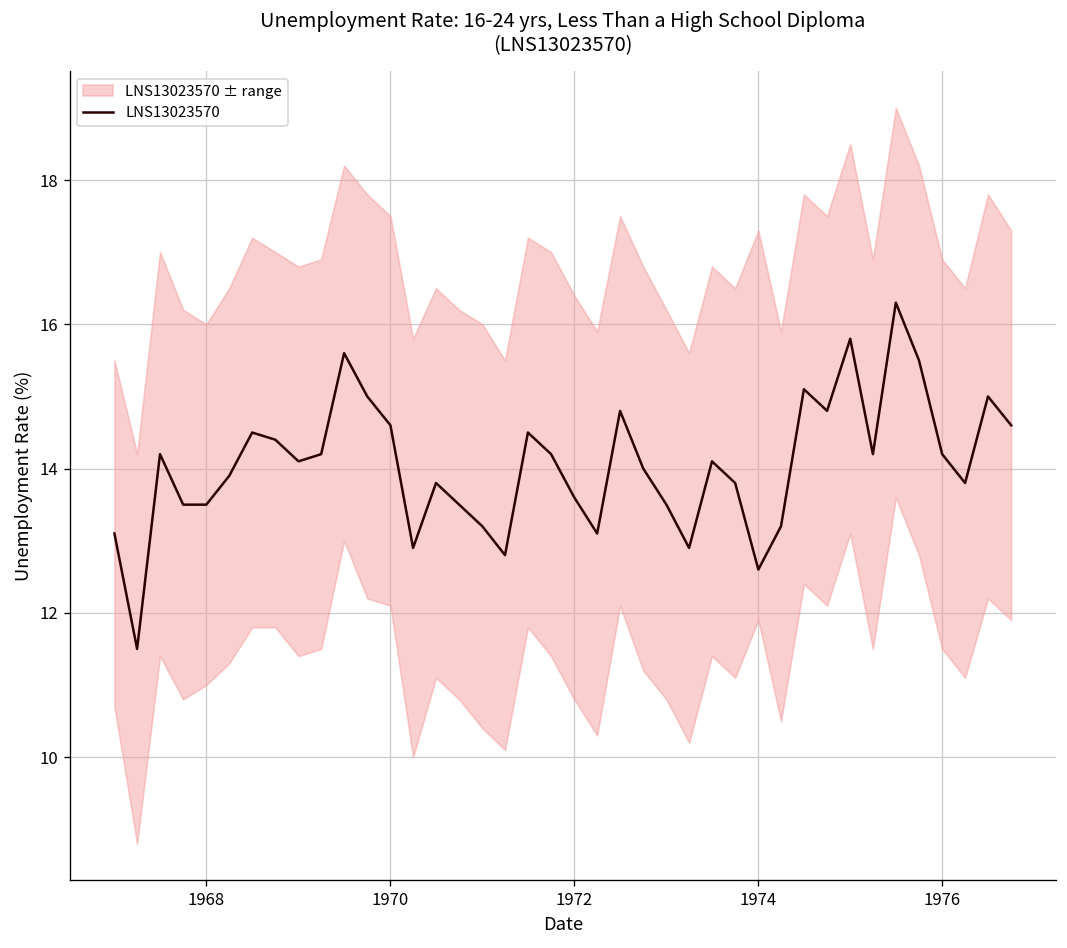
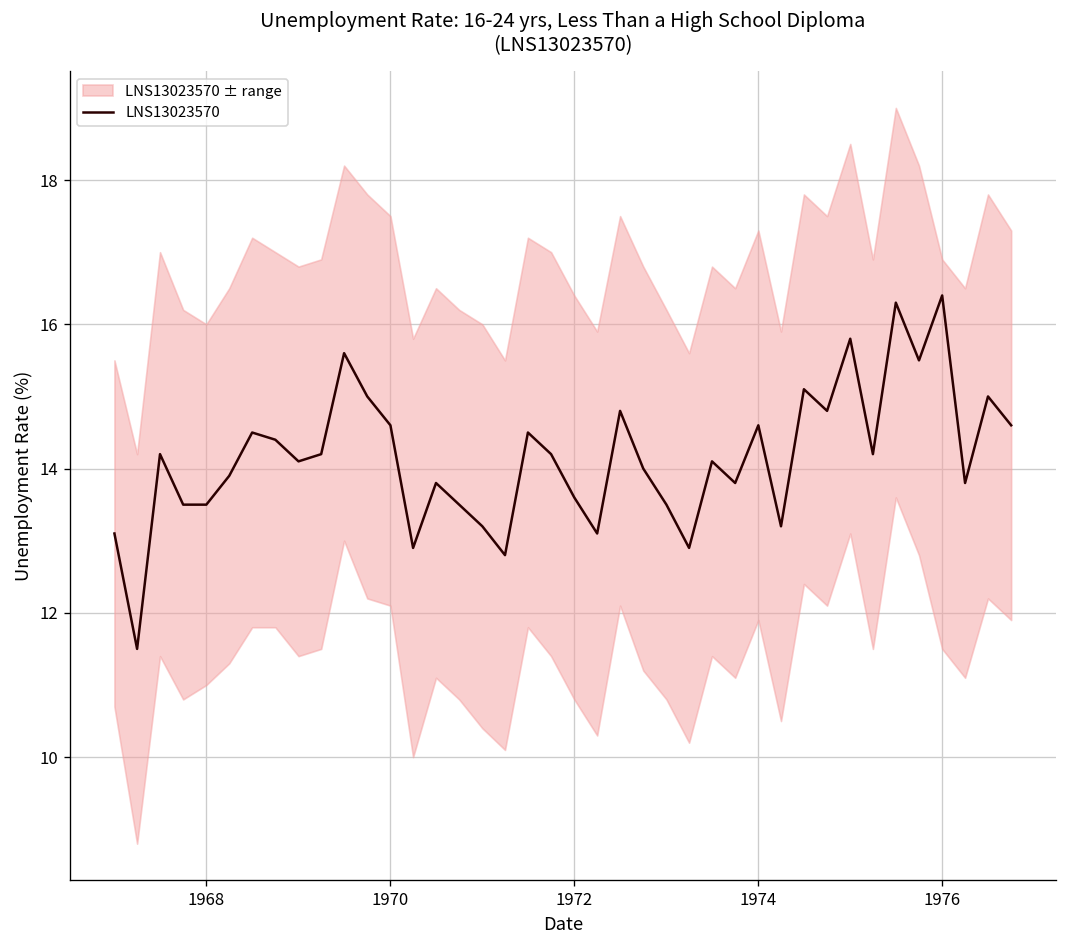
  {
    "LNS13023570": {
      "1968": 13.5,
      "1970": 14.6,
      "1972": 13.6,
-     "1974": 12.6,
-     "1976": 14.2
+     "1974": 14.6,
+     "1976": 16.4
    }
  }
